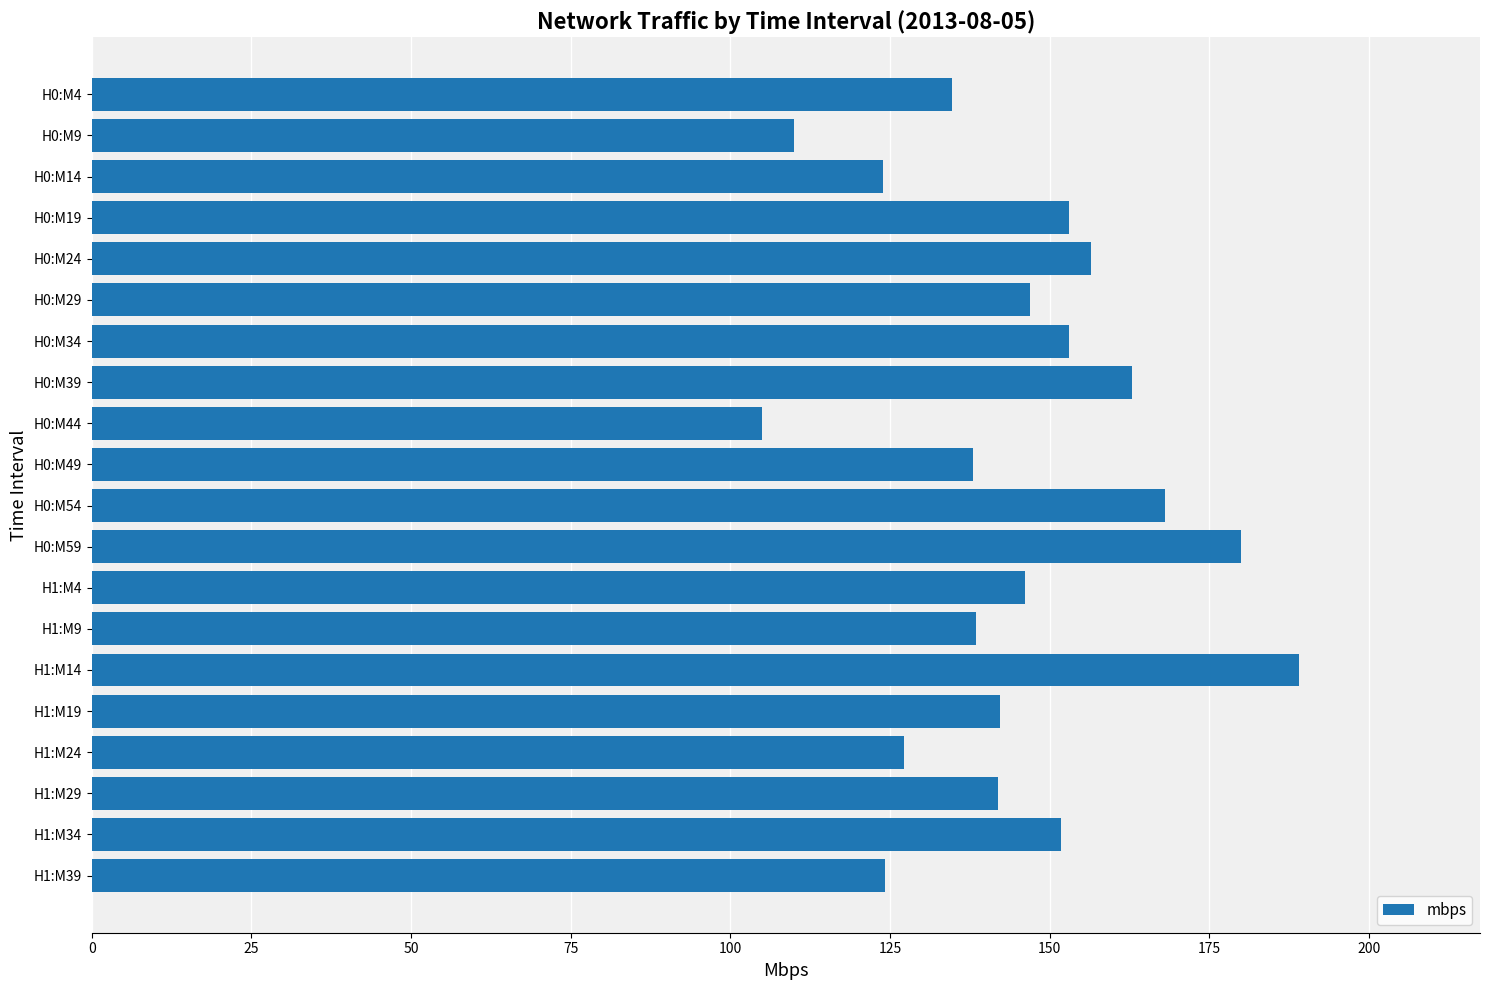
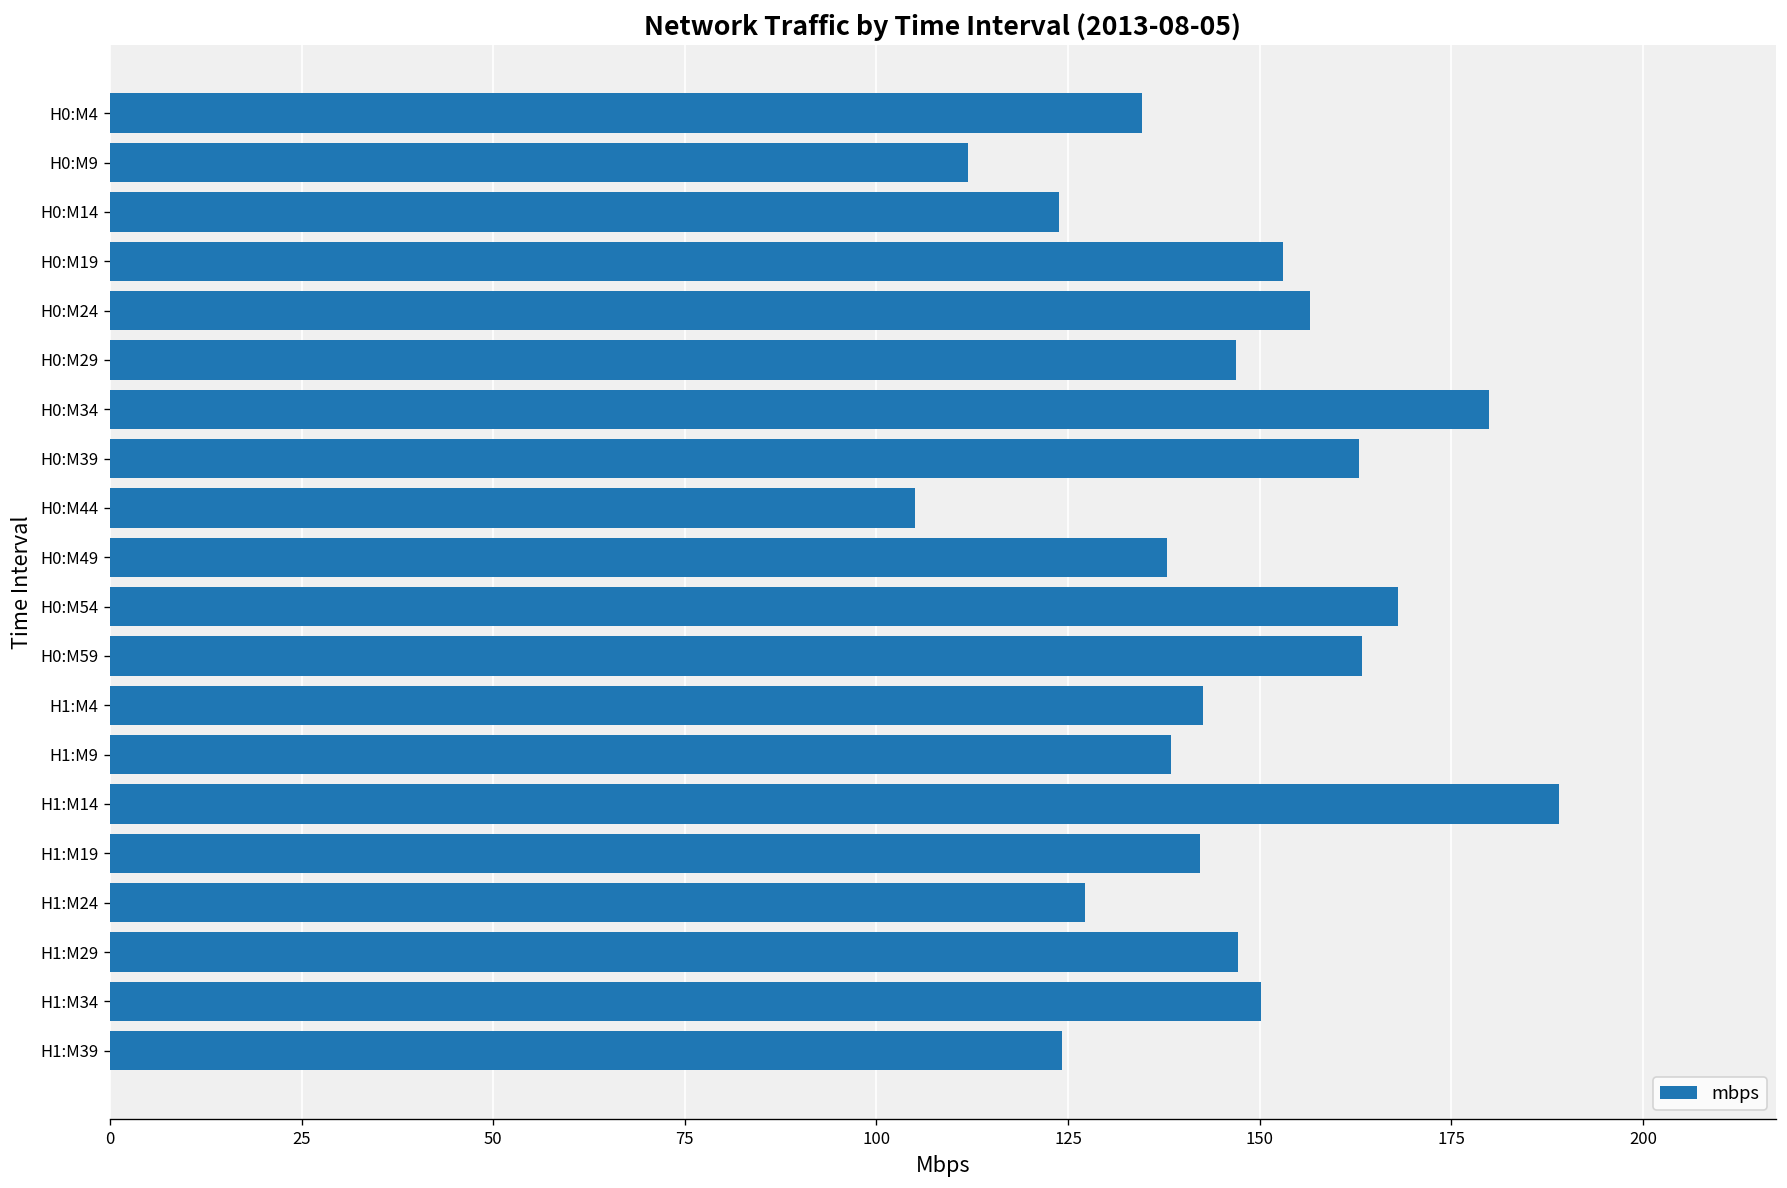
  {
    "H0:M4": 135,
-   "H0:M9": 110,
+   "H0:M9": 112,
    "H0:M14": 124,
    "H0:M19": 153,
    "H0:M24": 157,
    "H0:M29": 147,
-   "H0:M34": 153,
+   "H0:M34": 180,
    "H0:M39": 163,
    "H0:M44": 105,
    "H0:M49": 138,
    "H0:M54": 168,
-   "H0:M59": 180,
-   "H1:M4": 146,
+   "H0:M59": 163,
+   "H1:M4": 143,
    "H1:M9": 138,
    "H1:M14": 189,
    "H1:M19": 142,
    "H1:M24": 127,
-   "H1:M29": 142,
-   "H1:M34": 152,
+   "H1:M29": 147,
+   "H1:M34": 150,
    "H1:M39": 124
  }
